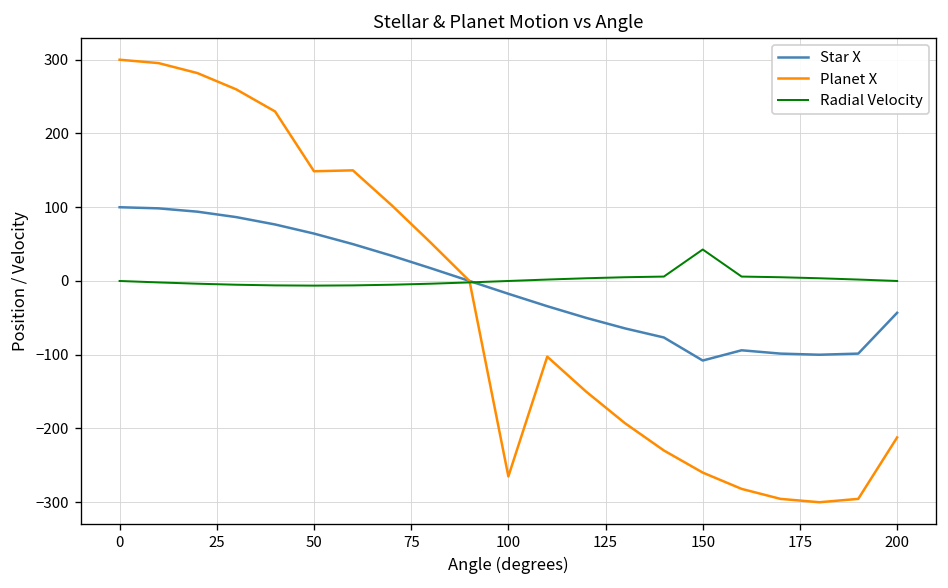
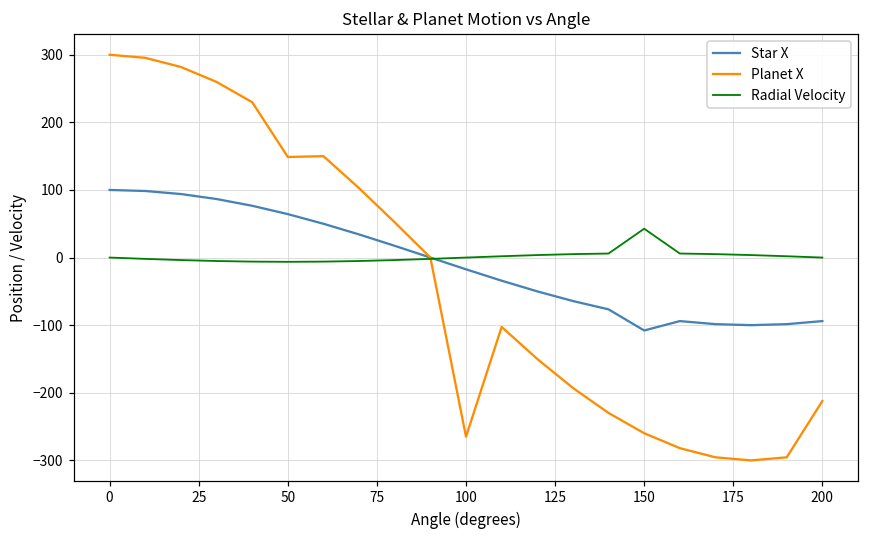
  {
    "Star X": {
      "0": 100,
      "50": 60,
      "100": -20,
      "150": -110,
-     "200": -40
+     "200": -90
    },
    "Planet X": {
      "0": 300,
      "50": 150,
      "100": -260,
      "150": -260,
      "200": -210
    },
    "Radial Velocity": {
      "0": 0,
      "50": -10,
      "100": 0,
      "150": 40,
      "200": 0
    }
  }
